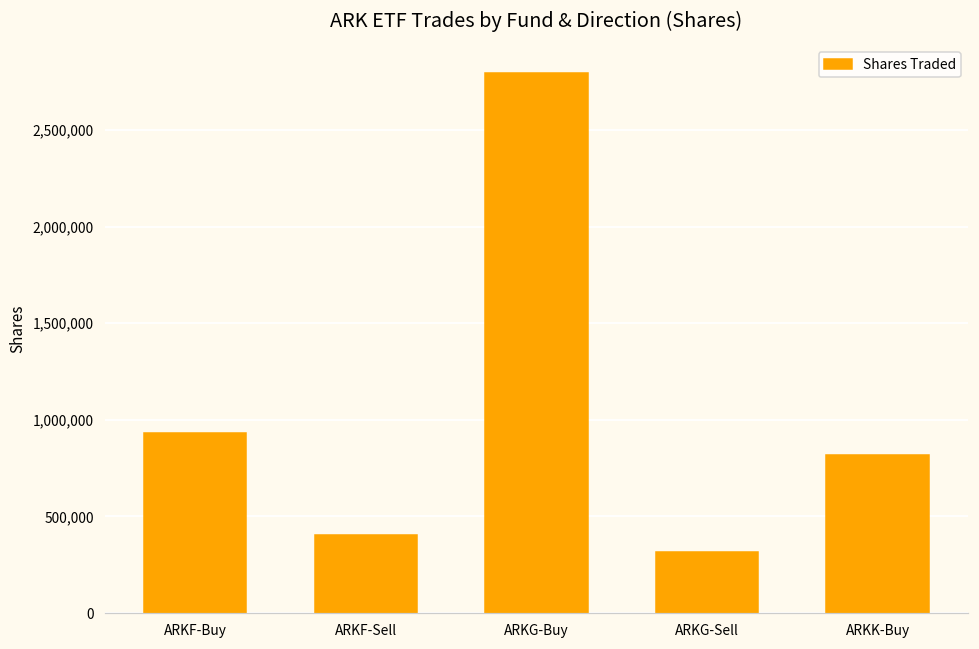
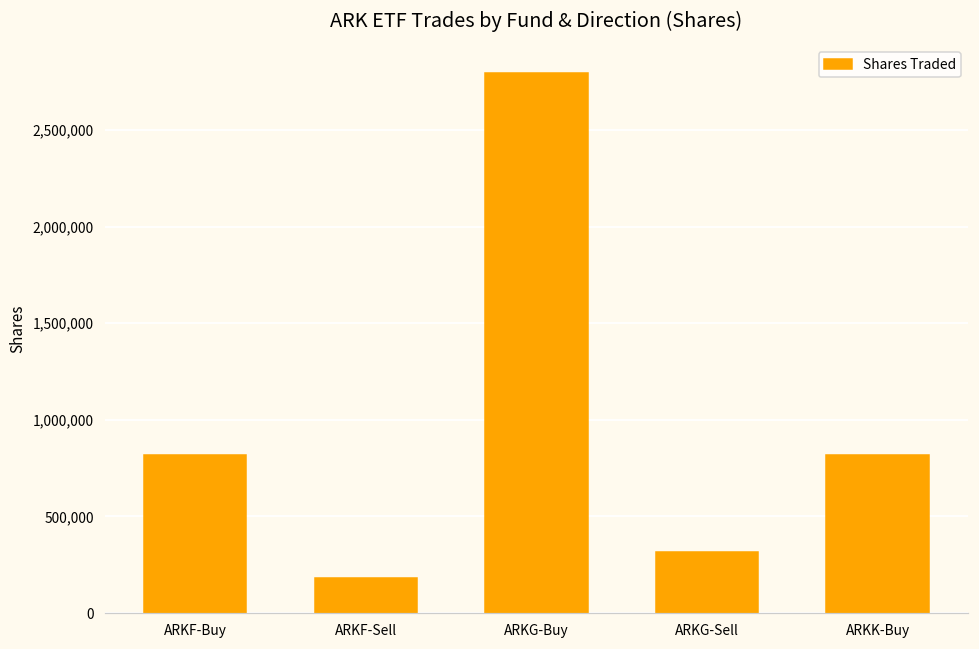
  {
-   "ARKF-Buy": "930,000",
-   "ARKF-Sell": "410,000",
+   "ARKF-Buy": "820,000",
+   "ARKF-Sell": "180,000",
    "ARKG-Buy": "2,800,000",
    "ARKG-Sell": "320,000",
    "ARKK-Buy": "820,000"
  }
